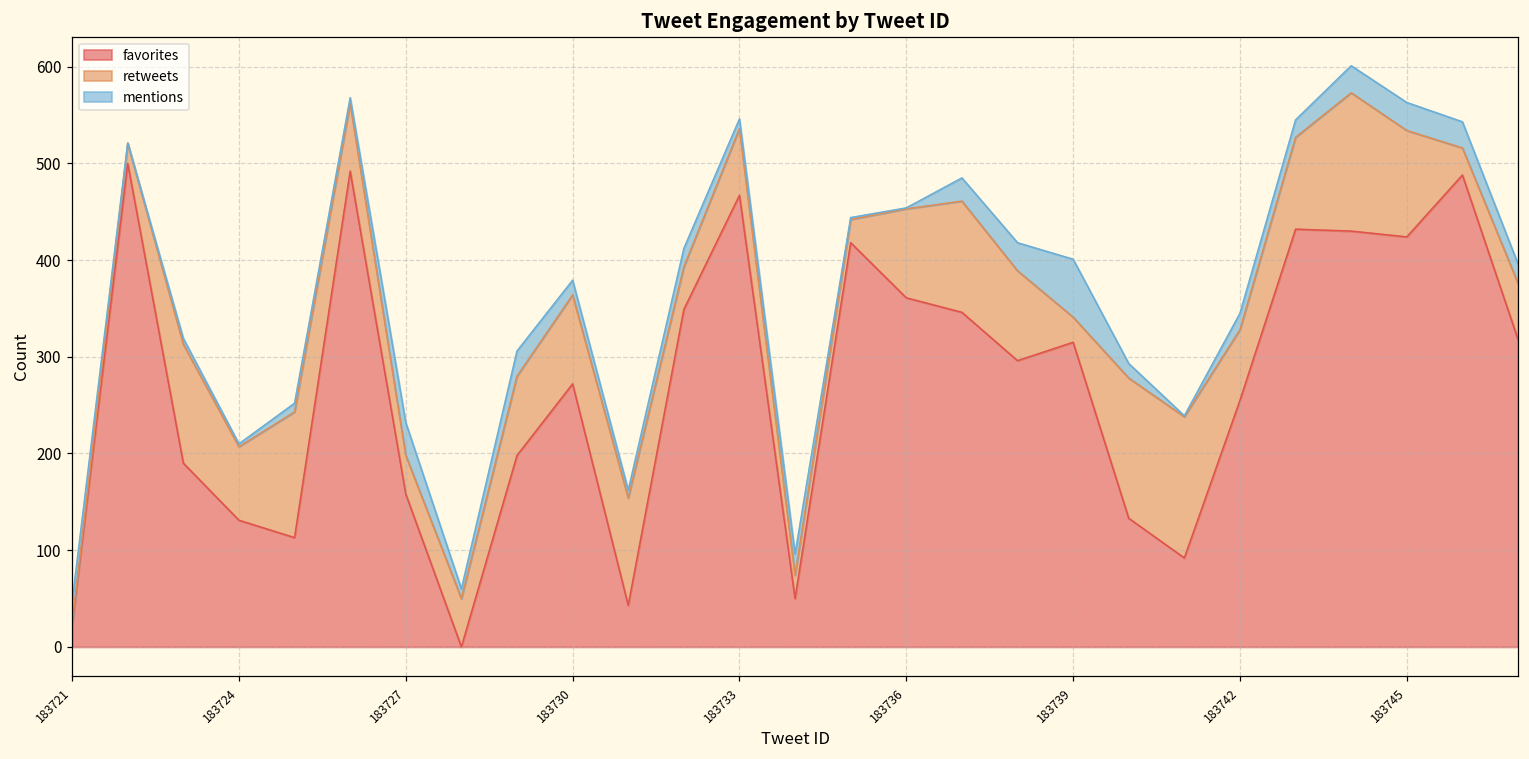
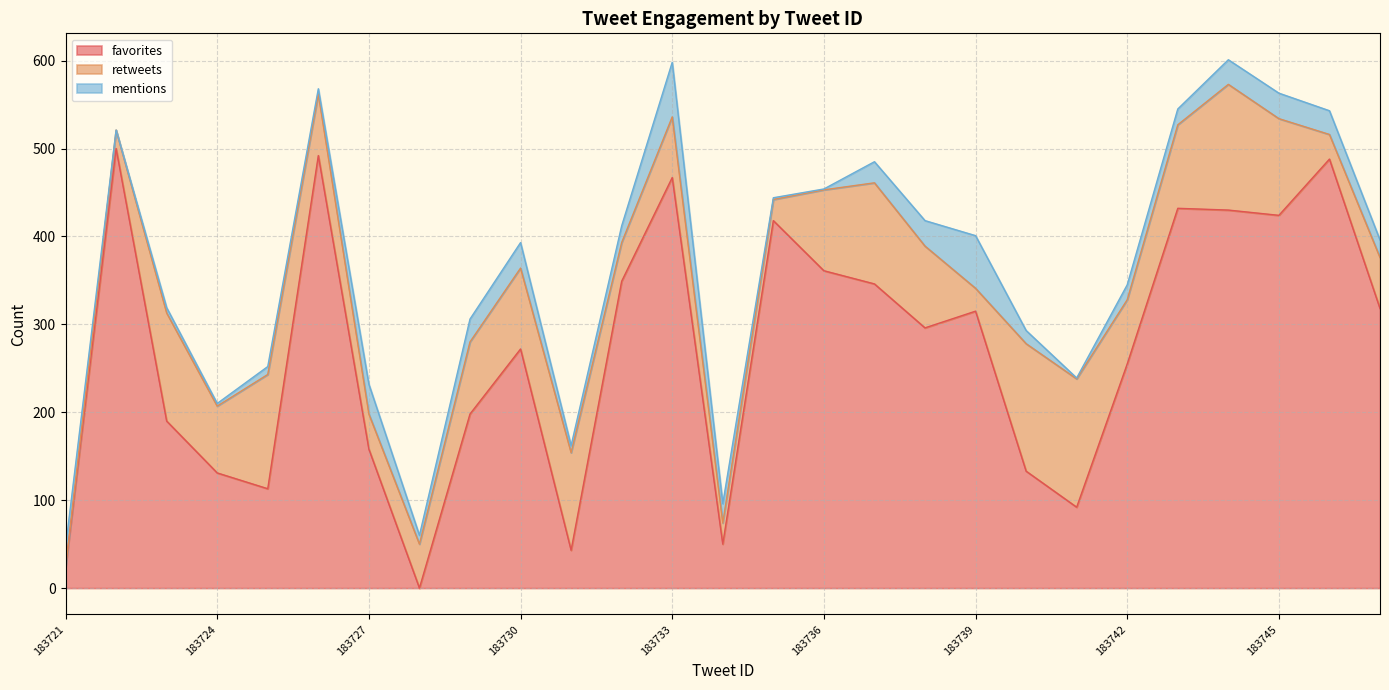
  {
    "mentions": {
      "183721": 20,
      "183724": 0,
      "183727": 30,
-     "183730": 20,
-     "183733": 10,
+     "183730": 30,
+     "183733": 60,
      "183739": 60,
      "183742": 20,
      "183745": 30
    }
  }
